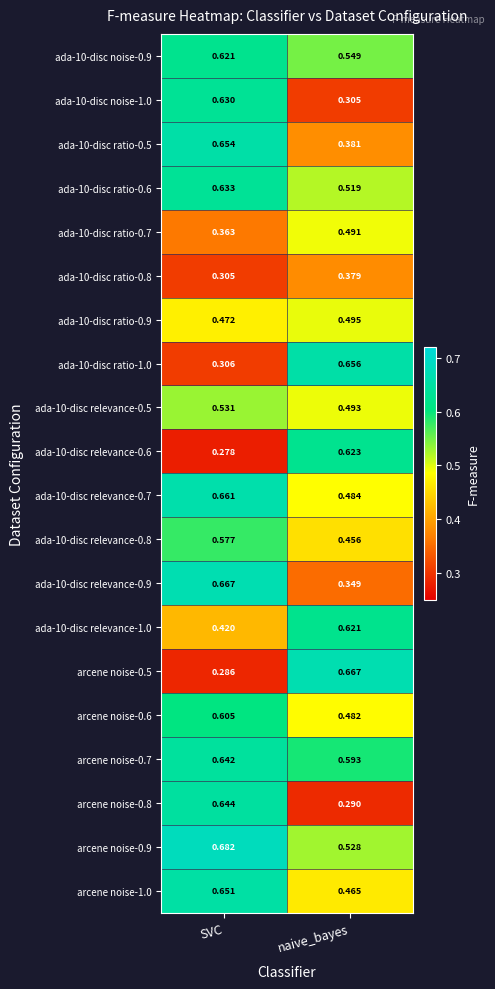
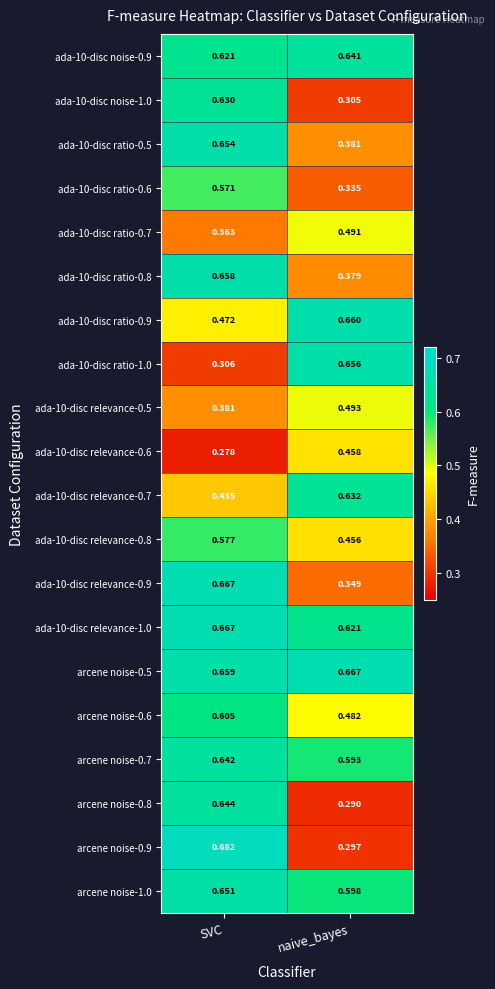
  {
    "ada-10-disc noise-0.9": {
      "SVC": 0.621,
-     "naive_bayes": 0.549
+     "naive_bayes": 0.641
    },
    "ada-10-disc noise-1.0": {
      "SVC": 0.630,
      "naive_bayes": 0.305
    },
    "ada-10-disc ratio-0.5": {
      "SVC": 0.654,
      "naive_bayes": 0.381
    },
    "ada-10-disc ratio-0.6": {
-     "SVC": 0.633,
-     "naive_bayes": 0.519
+     "SVC": 0.571,
+     "naive_bayes": 0.335
    },
    "ada-10-disc ratio-0.7": {
      "SVC": 0.363,
      "naive_bayes": 0.491
    },
    "ada-10-disc ratio-0.8": {
-     "SVC": 0.305,
+     "SVC": 0.658,
      "naive_bayes": 0.379
    },
    "ada-10-disc ratio-0.9": {
      "SVC": 0.472,
-     "naive_bayes": 0.495
+     "naive_bayes": 0.660
    },
    "ada-10-disc ratio-1.0": {
      "SVC": 0.306,
      "naive_bayes": 0.656
    },
    "ada-10-disc relevance-0.5": {
-     "SVC": 0.531,
+     "SVC": 0.381,
      "naive_bayes": 0.493
    },
    "ada-10-disc relevance-0.6": {
      "SVC": 0.278,
-     "naive_bayes": 0.623
+     "naive_bayes": 0.458
    },
    "ada-10-disc relevance-0.7": {
-     "SVC": 0.661,
-     "naive_bayes": 0.484
+     "SVC": 0.435,
+     "naive_bayes": 0.632
    },
    "ada-10-disc relevance-0.8": {
      "SVC": 0.577,
      "naive_bayes": 0.456
    },
    "ada-10-disc relevance-0.9": {
      "SVC": 0.667,
      "naive_bayes": 0.349
    },
    "ada-10-disc relevance-1.0": {
-     "SVC": 0.420,
+     "SVC": 0.667,
      "naive_bayes": 0.621
    },
    "arcene noise-0.5": {
-     "SVC": 0.286,
+     "SVC": 0.659,
      "naive_bayes": 0.667
    },
    "arcene noise-0.6": {
      "SVC": 0.605,
      "naive_bayes": 0.482
    },
    "arcene noise-0.7": {
      "SVC": 0.642,
      "naive_bayes": 0.593
    },
    "arcene noise-0.8": {
      "SVC": 0.644,
      "naive_bayes": 0.290
    },
    "arcene noise-0.9": {
      "SVC": 0.682,
-     "naive_bayes": 0.528
+     "naive_bayes": 0.297
    },
    "arcene noise-1.0": {
      "SVC": 0.651,
-     "naive_bayes": 0.465
+     "naive_bayes": 0.598
    }
  }
